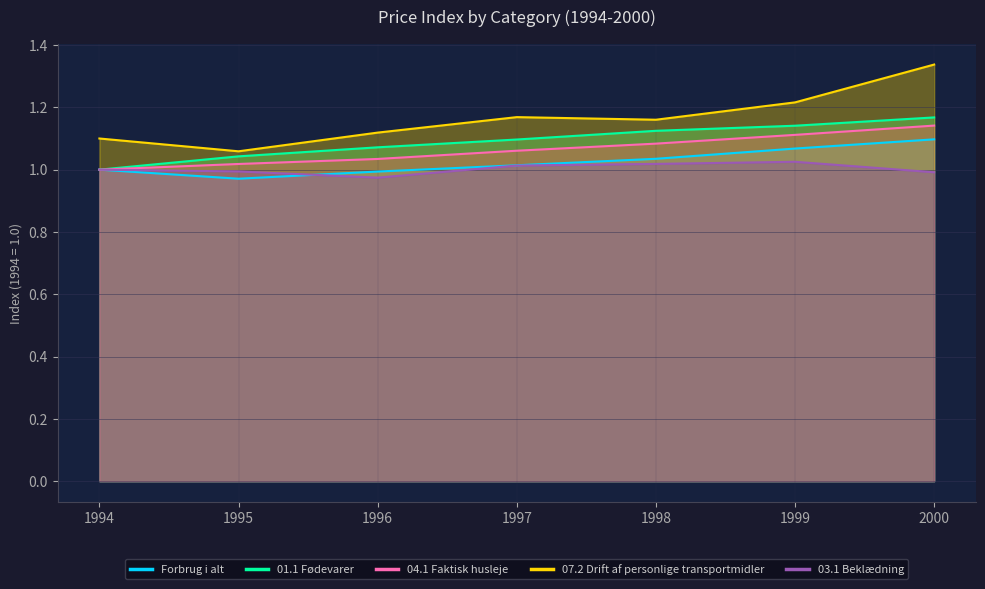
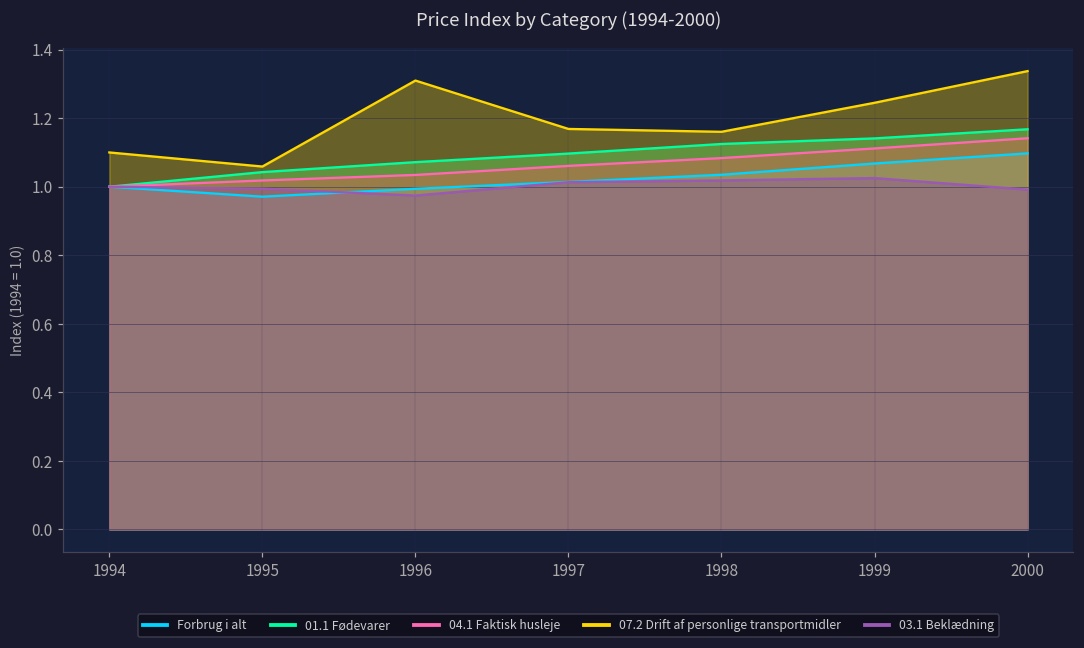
  {
    "07.2 Drift af personlige transportmidler": {
      "1994": 1.10,
      "1995": 1.06,
-     "1996": 1.12,
+     "1996": 1.31,
      "1997": 1.17,
      "1998": 1.16,
-     "1999": 1.22,
+     "1999": 1.24,
      "2000": 1.34
    },
    "03.1 Beklædning": {
      "1995": 0.99,
      "1996": 0.97,
      "1998": 1.02,
      "1999": 1.03,
      "2000": 0.99
    }
  }
